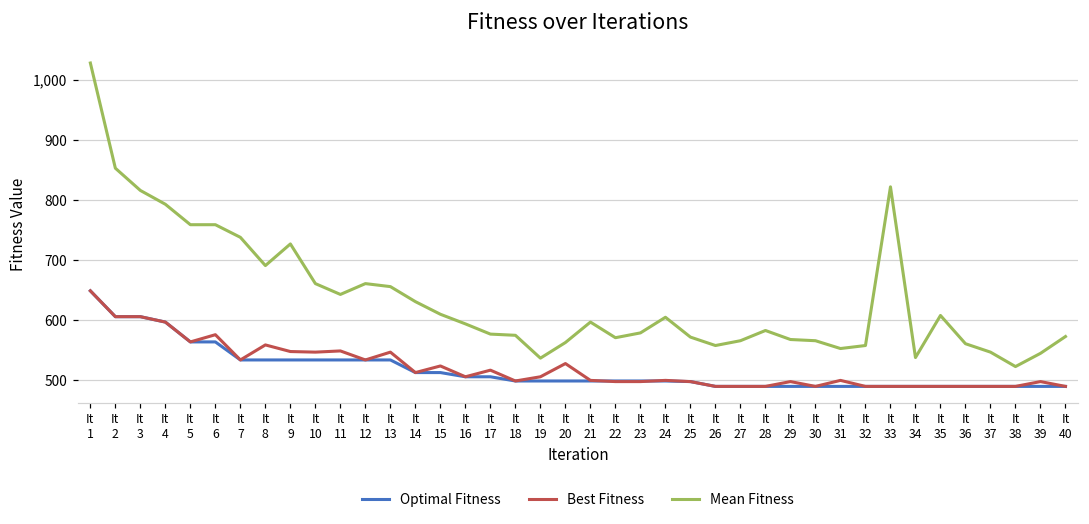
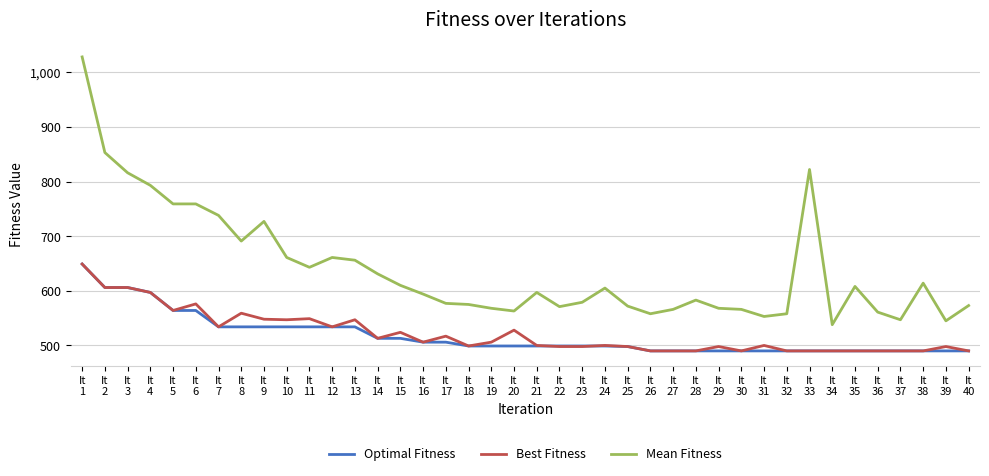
  {
    "Optimal Fitness": {
      "It 6": "560",
      "It 8": "530",
      "It 9": "530",
      "It 10": "530",
      "It 11": "530",
      "It 13": "530",
      "It 15": "510",
      "It 17": "510",
      "It 19": "500",
      "It 20": "500",
      "It 29": "490",
      "It 31": "490",
      "It 39": "490"
    },
    "Best Fitness": {
      "It 6": "580",
      "It 8": "560",
      "It 9": "550",
      "It 10": "550",
      "It 11": "550",
      "It 13": "550",
      "It 15": "520",
      "It 17": "520",
      "It 19": "510",
      "It 20": "530",
      "It 29": "500",
      "It 31": "500",
      "It 39": "500"
    },
    "Mean Fitness": {
      "It 1": "1,030",
      "It 2": "850",
      "It 3": "820",
      "It 4": "790",
      "It 5": "760",
      "It 6": "760",
      "It 7": "740",
      "It 8": "690",
      "It 9": "730",
      "It 10": "660",
      "It 11": "640",
      "It 12": "660",
      "It 13": "660",
      "It 14": "630",
      "It 15": "610",
      "It 16": "590",
      "It 17": "580",
      "It 18": "580",
-     "It 19": "540",
+     "It 19": "570",
      "It 20": "560",
      "It 21": "600",
      "It 22": "570",
      "It 23": "580",
      "It 24": "610",
      "It 25": "570",
      "It 26": "560",
      "It 27": "570",
      "It 28": "580",
      "It 29": "570",
      "It 30": "570",
      "It 31": "550",
      "It 32": "560",
      "It 33": "820",
      "It 34": "540",
      "It 35": "610",
      "It 36": "560",
      "It 37": "550",
-     "It 38": "520",
+     "It 38": "610",
      "It 39": "550",
      "It 40": "570"
    }
  }
